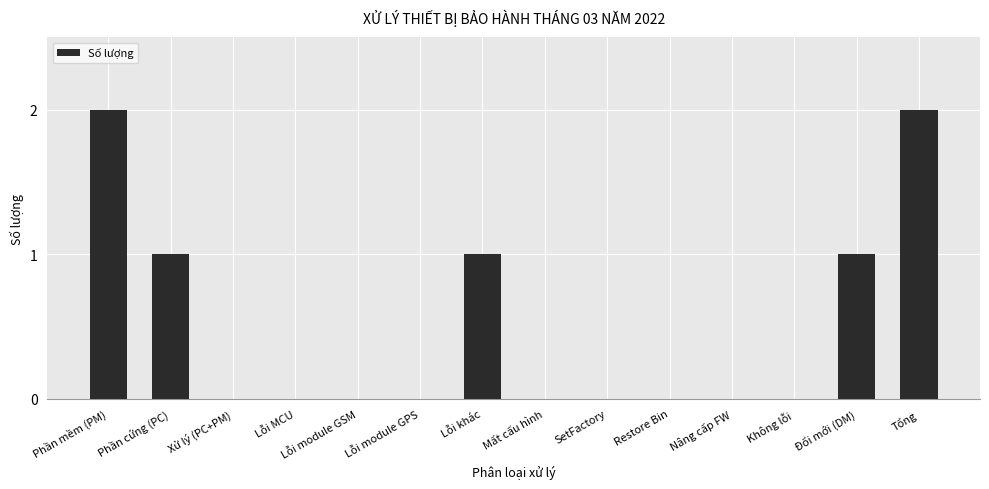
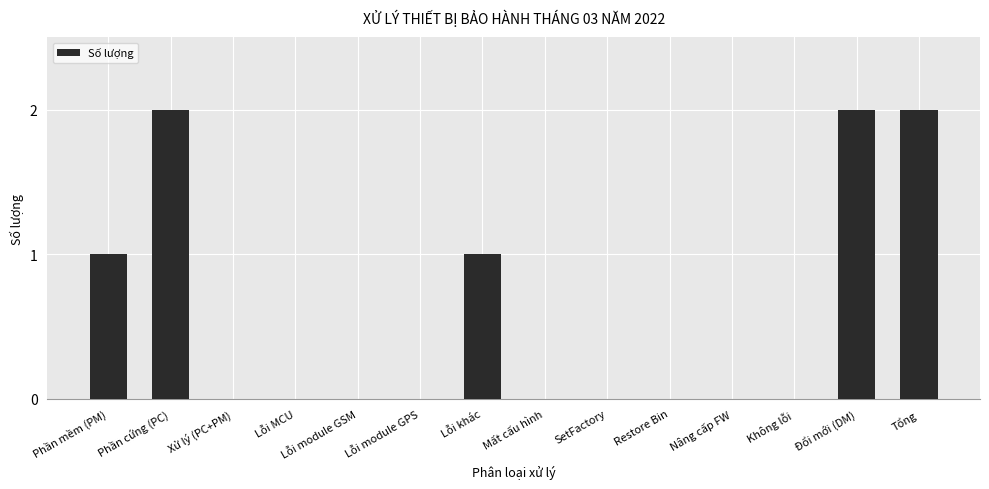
  {
-   "Phần mềm (PM)": 2,
-   "Phần cứng (PC)": 1,
+   "Phần mềm (PM)": 1,
+   "Phần cứng (PC)": 2,
    "Xử lý (PC+PM)": 0,
    "Lỗi MCU": 0,
    "Lỗi module GSM": 0,
    "Lỗi module GPS": 0,
    "Lỗi khác": 1,
    "Mất cấu hình": 0,
    "SetFactory": 0,
    "Restore Bin": 0,
    "Nâng cấp FW": 0,
    "Không lỗi": 0,
-   "Đổi mới (DM)": 1,
+   "Đổi mới (DM)": 2,
    "Tổng": 2
  }
